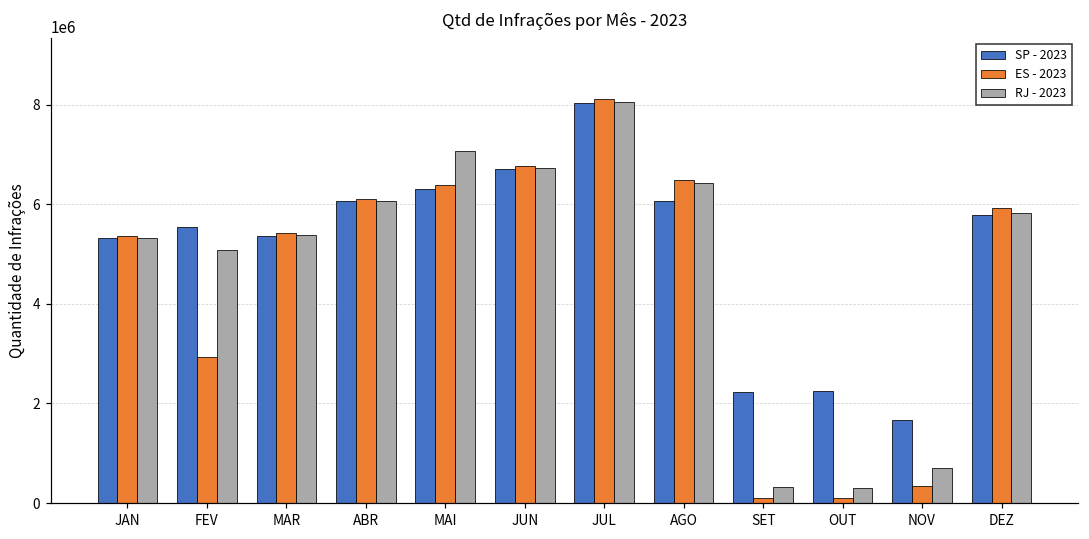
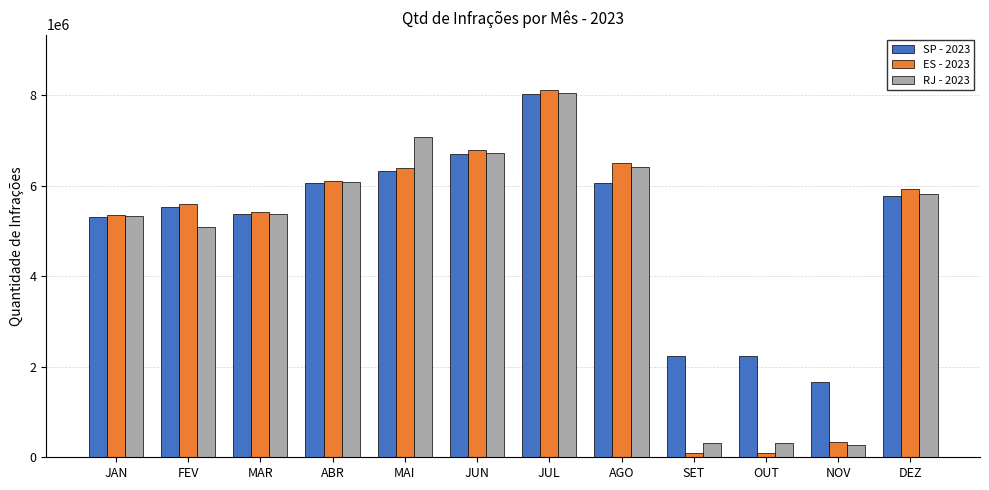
  {
    "SP - 2023": {
      "JAN": 5300000,
      "FEV": 5500000,
      "MAR": 5400000,
      "ABR": 6100000,
      "MAI": 6300000,
      "JUN": 6700000,
      "JUL": 8000000,
      "AGO": 6100000,
      "SET": 2200000,
      "OUT": 2200000,
      "NOV": 1700000,
      "DEZ": 5800000
    },
    "ES - 2023": {
      "JAN": 5400000,
-     "FEV": 2900000,
+     "FEV": 5600000,
      "MAR": 5400000,
      "ABR": 6100000,
      "MAI": 6400000,
      "JUN": 6800000,
      "JUL": 8100000,
      "AGO": 6500000,
      "SET": 100000,
      "OUT": 100000,
      "NOV": 300000,
      "DEZ": 5900000
    },
    "RJ - 2023": {
      "JAN": 5300000,
      "FEV": 5100000,
      "MAR": 5400000,
      "ABR": 6100000,
      "MAI": 7100000,
      "JUN": 6700000,
      "JUL": 8100000,
      "AGO": 6400000,
      "SET": 300000,
      "OUT": 300000,
-     "NOV": 700000,
+     "NOV": 300000,
      "DEZ": 5800000
    }
  }
